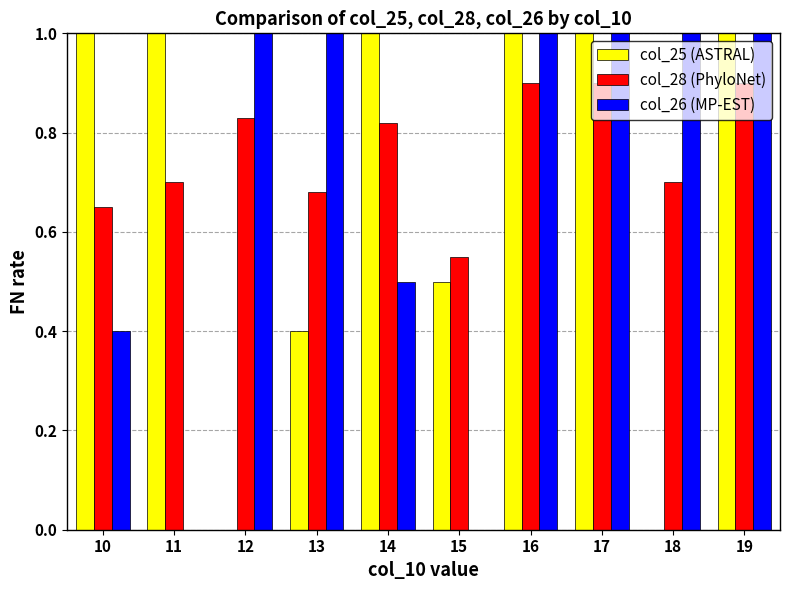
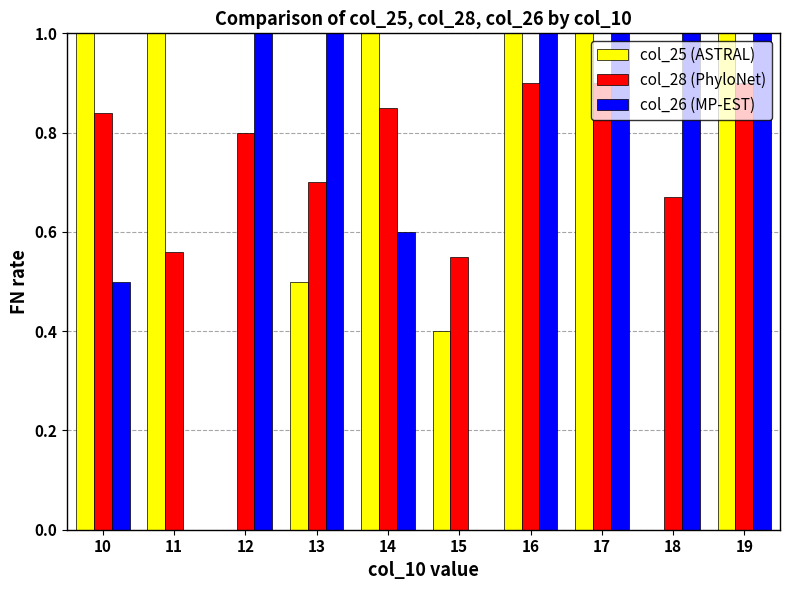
  {
    "col_25 (ASTRAL)": {
      "10": 1.00,
      "11": 1.00,
      "12": 0.00,
-     "13": 0.40,
+     "13": 0.50,
      "14": 1.00,
-     "15": 0.50,
+     "15": 0.40,
      "16": 1.00,
      "17": 1.00,
      "18": 0.00,
      "19": 1.00
    },
    "col_28 (PhyloNet)": {
-     "10": 0.65,
-     "11": 0.70,
-     "12": 0.83,
-     "13": 0.68,
-     "14": 0.82,
+     "10": 0.84,
+     "11": 0.56,
+     "12": 0.80,
+     "13": 0.70,
+     "14": 0.85,
      "15": 0.55,
      "16": 0.90,
-     "18": 0.70
+     "18": 0.67
    },
    "col_26 (MP-EST)": {
-     "10": 0.40,
+     "10": 0.50,
      "11": 0.00,
      "12": 1.00,
      "13": 1.00,
-     "14": 0.50,
+     "14": 0.60,
      "15": 0.00,
      "16": 1.00,
      "17": 1.00,
      "18": 1.00,
      "19": 1.00
    }
  }
